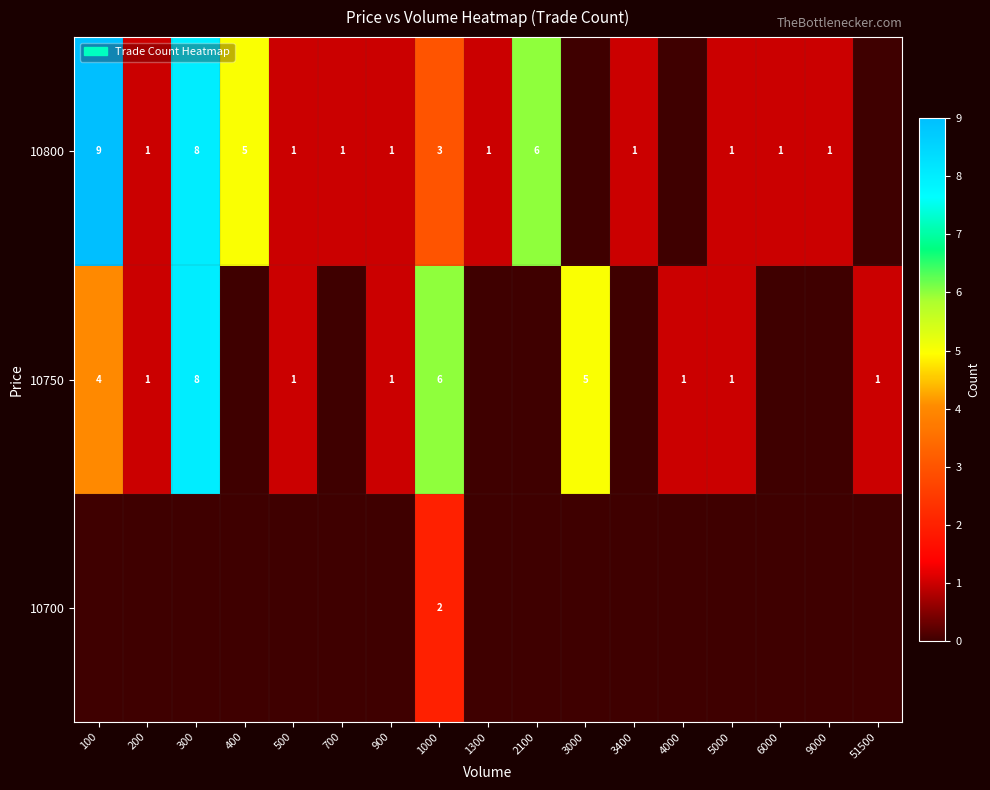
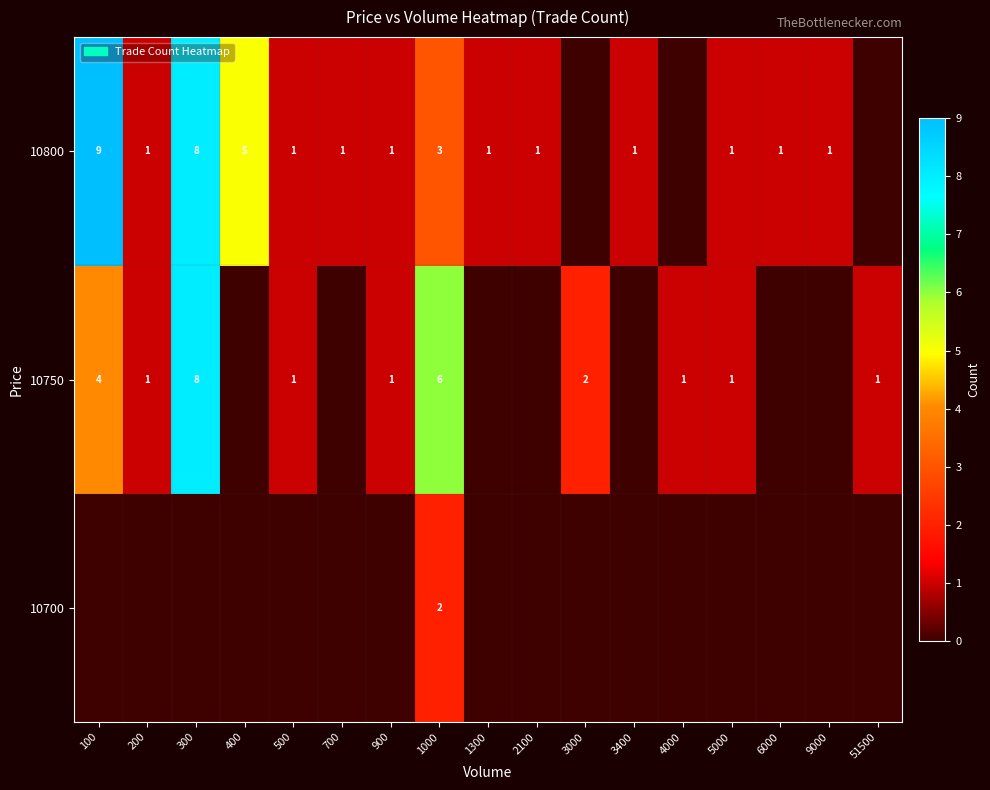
  {
    "10800": {
      "100": 9,
      "200": 1,
      "300": 8,
      "400": 5,
      "500": 1,
      "700": 1,
      "900": 1,
      "1000": 3,
      "1300": 1,
-     "2100": 6,
+     "2100": 1,
      "3400": 1,
      "5000": 1,
      "6000": 1,
      "9000": 1
    },
    "10750": {
      "100": 4,
      "200": 1,
      "300": 8,
      "500": 1,
      "900": 1,
      "1000": 6,
-     "3000": 5,
+     "3000": 2,
      "4000": 1,
      "5000": 1,
      "51500": 1
    },
    "10700": {
      "1000": 2
    }
  }
